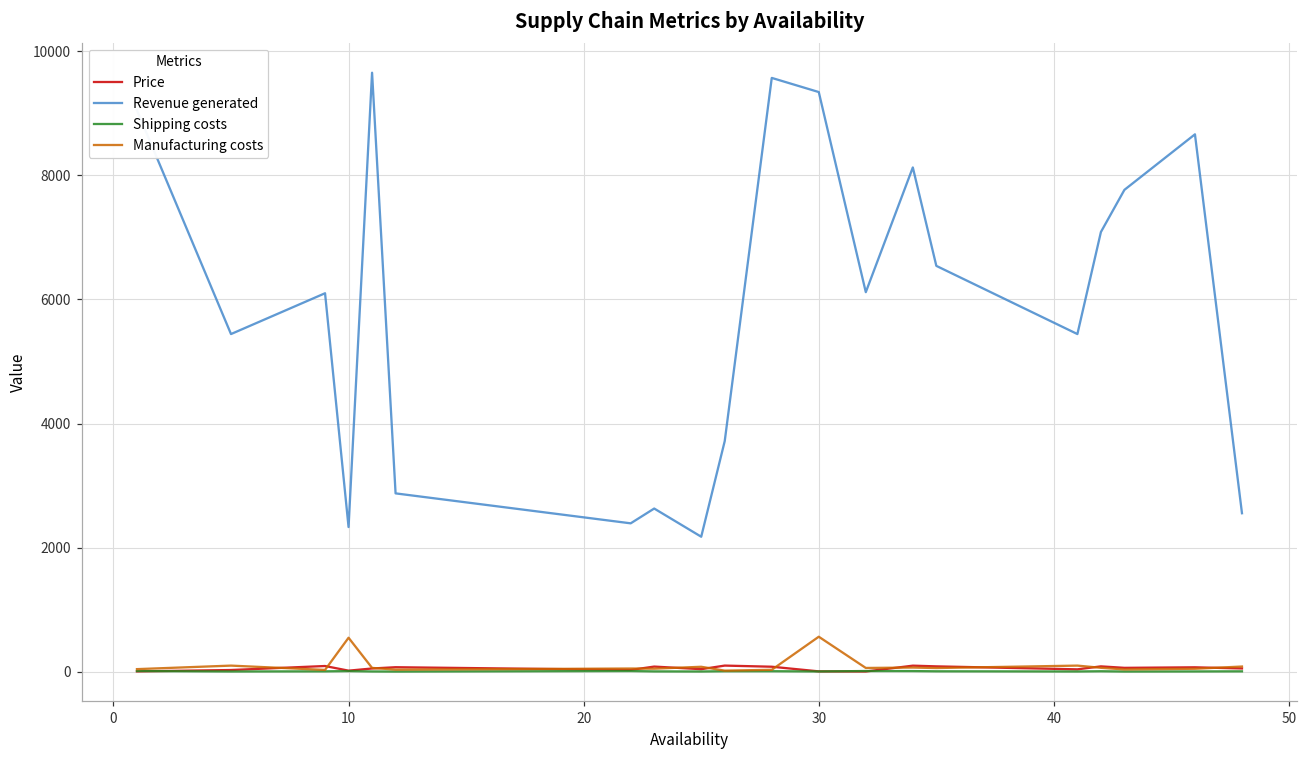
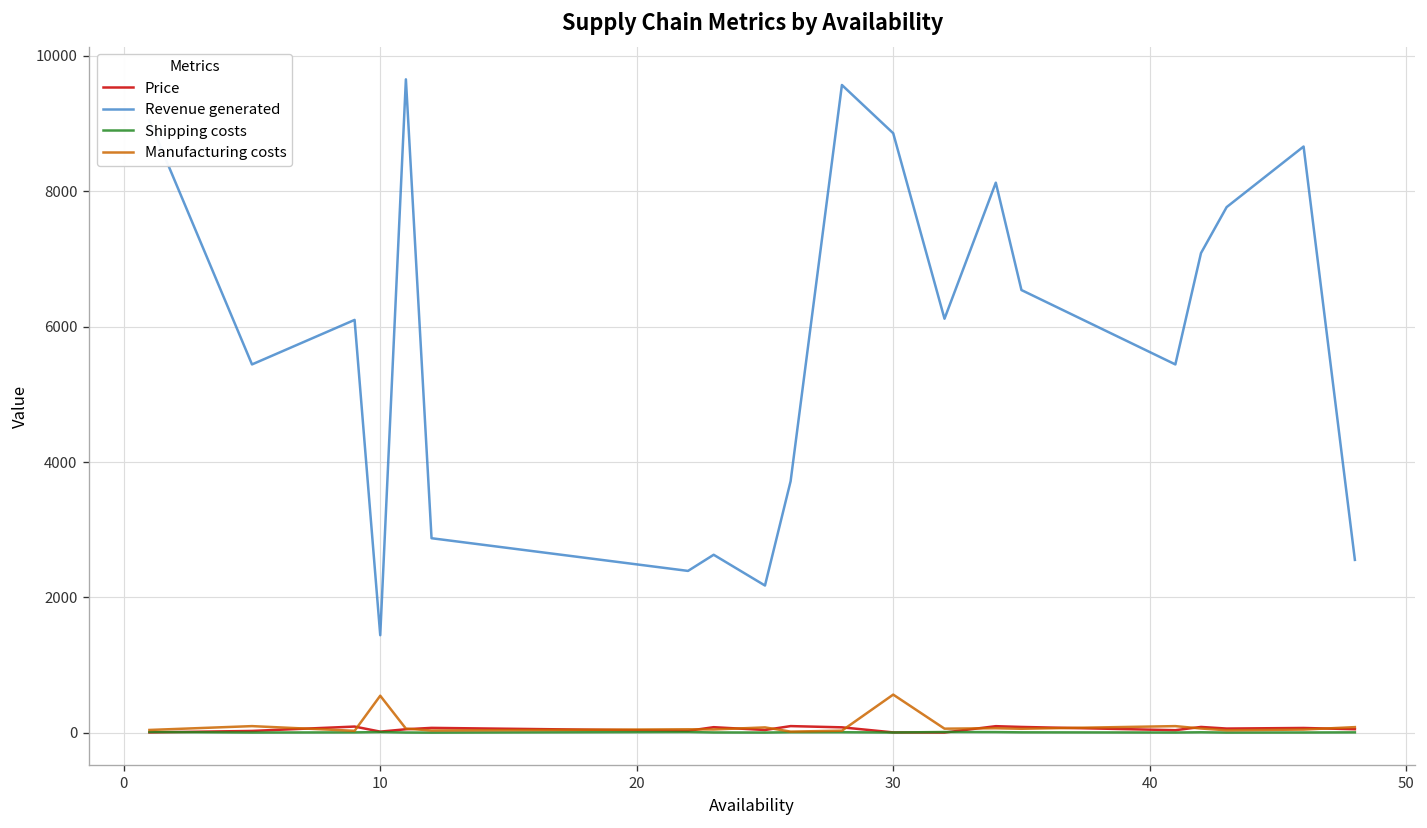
  {
    "Revenue generated": {
-     "10": 2300,
-     "30": 9300
+     "10": 1400,
+     "30": 8900
    },
    "Manufacturing costs": {
      "10": 500,
      "30": 600
    }
  }
